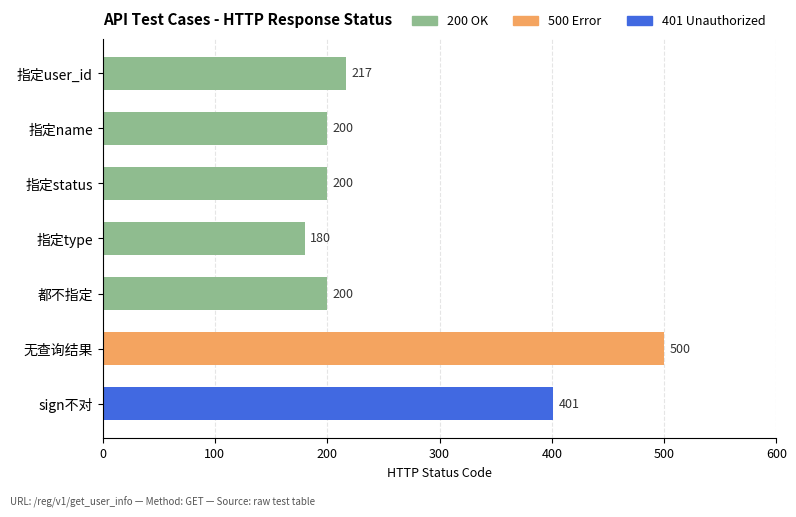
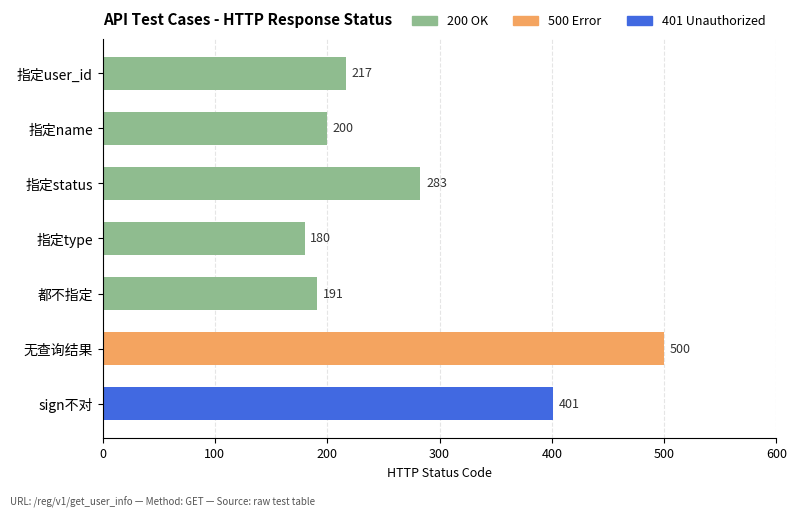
  {
    "指定user_id": 217,
    "指定name": 200,
-   "指定status": 200,
+   "指定status": 283,
    "指定type": 180,
-   "都不指定": 200,
+   "都不指定": 191,
    "无查询结果": 500,
    "sign不对": 401
  }
